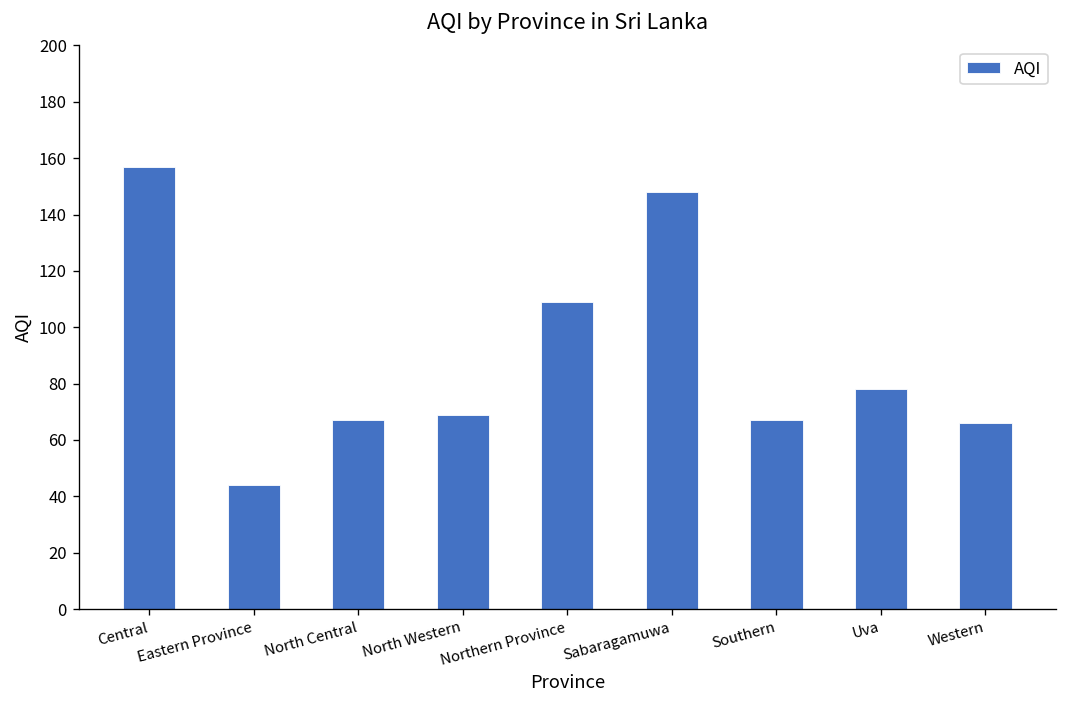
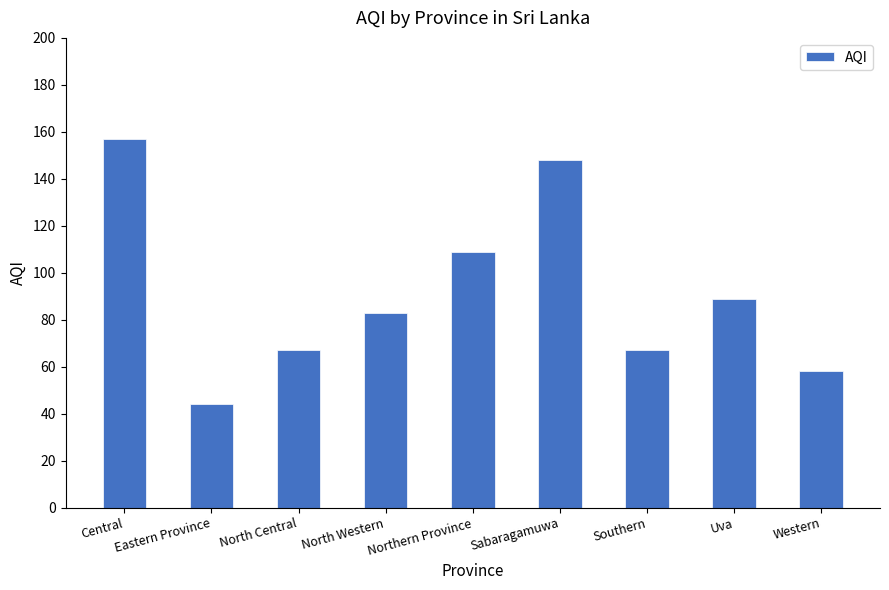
  {
    "Central": 157,
    "Eastern Province": 44,
    "North Central": 67,
-   "North Western": 69,
+   "North Western": 83,
    "Northern Province": 109,
    "Sabaragamuwa": 148,
    "Southern": 67,
-   "Uva": 78,
-   "Western": 66
+   "Uva": 89,
+   "Western": 58
  }
